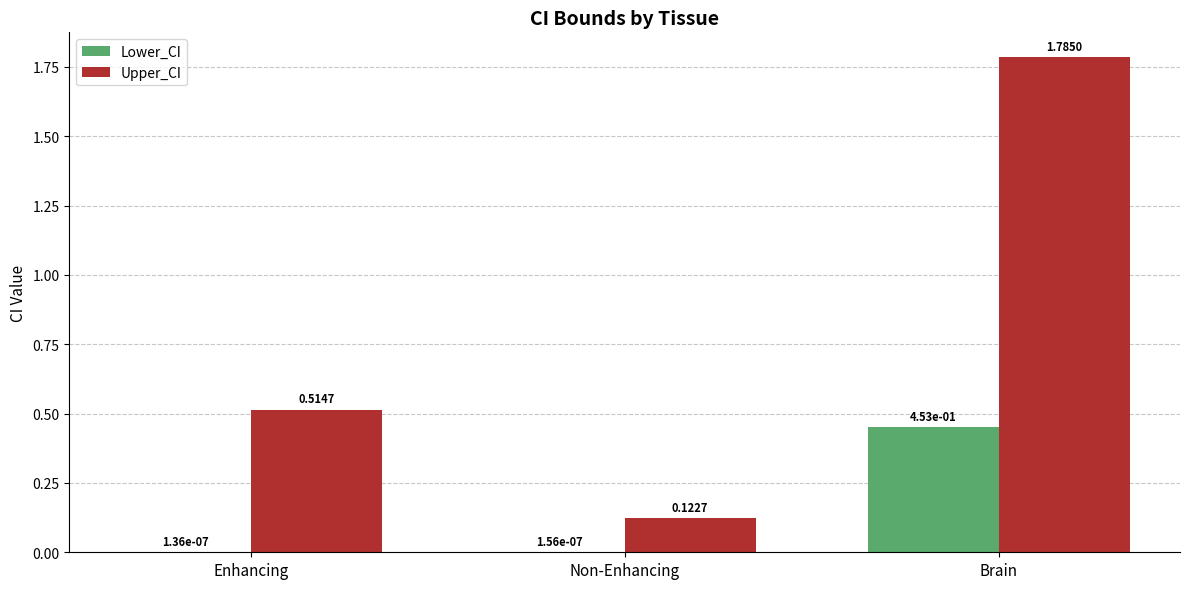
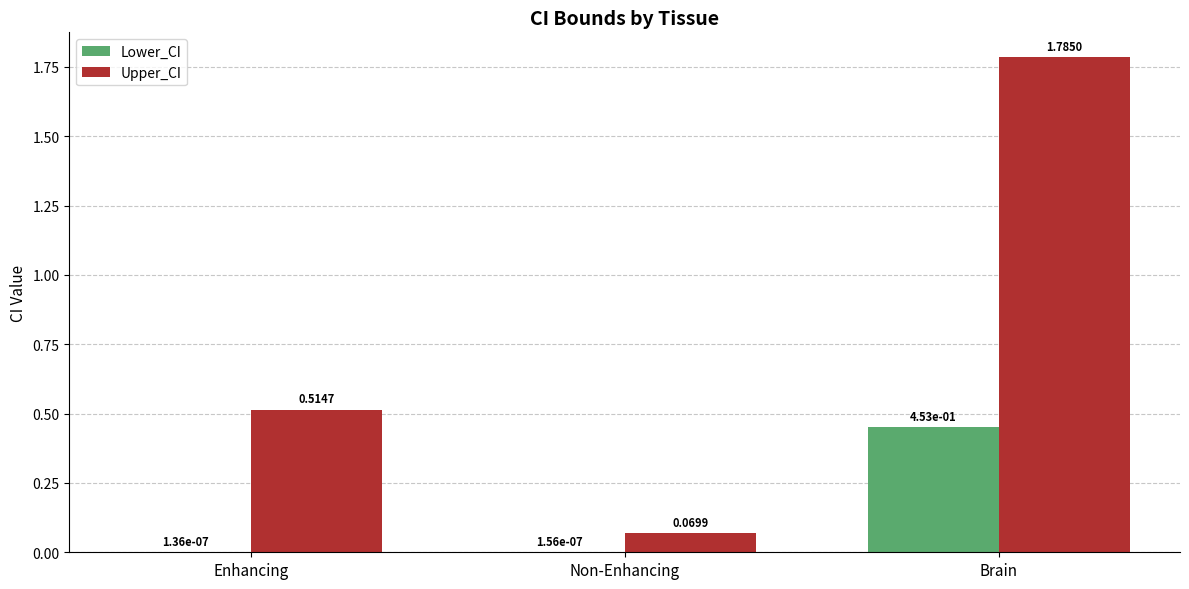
  {
    "Lower_CI": {
      "Enhancing": "1.36e-07",
      "Non-Enhancing": "1.56e-07",
      "Brain": "4.53e-01"
    },
    "Upper_CI": {
      "Enhancing": "0.5147",
-     "Non-Enhancing": "0.1227",
+     "Non-Enhancing": "0.0699",
      "Brain": "1.7850"
    }
  }
